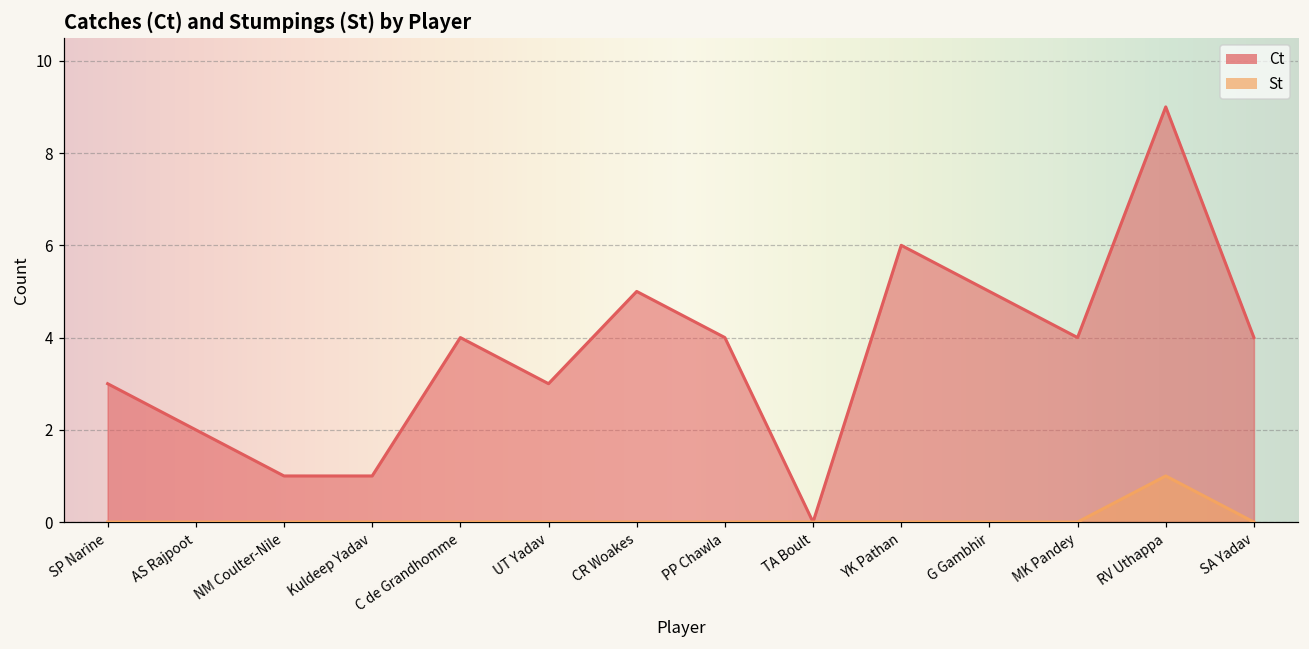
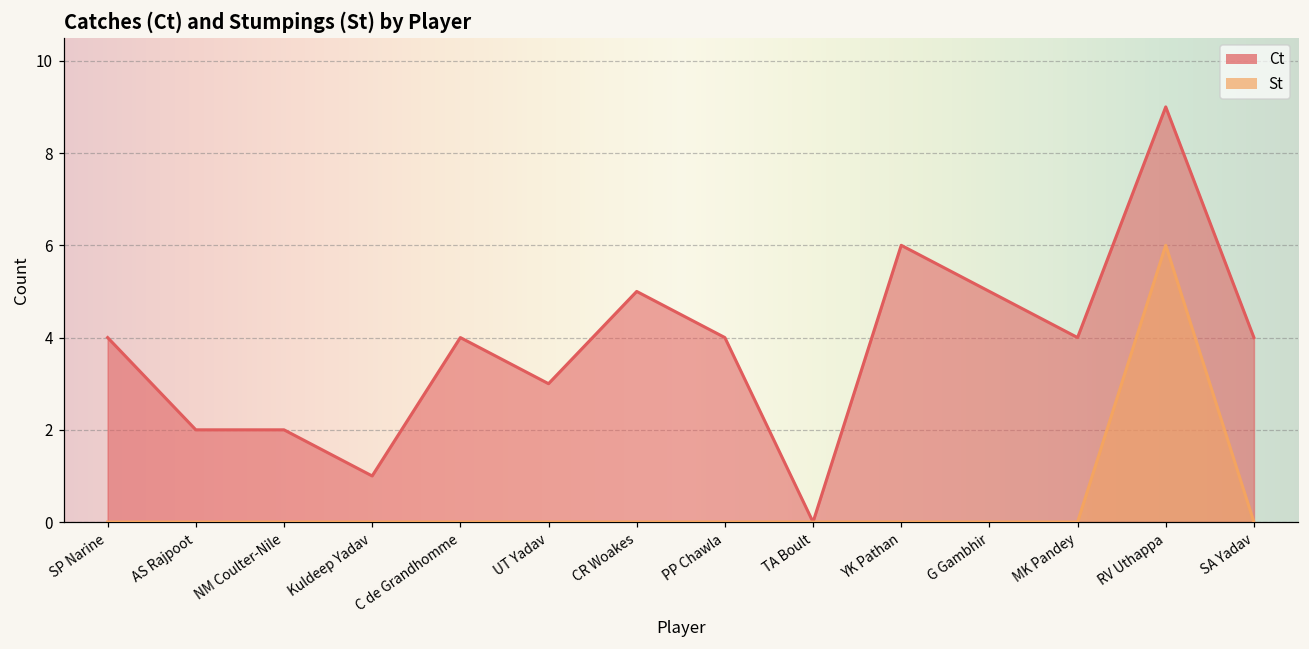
  {
    "Ct": {
-     "SP Narine": 3,
+     "SP Narine": 4,
      "AS Rajpoot": 2,
-     "NM Coulter-Nile": 1,
+     "NM Coulter-Nile": 2,
      "Kuldeep Yadav": 1,
      "C de Grandhomme": 4,
      "UT Yadav": 3,
      "CR Woakes": 5,
      "PP Chawla": 4,
      "YK Pathan": 6,
      "G Gambhir": 5,
      "MK Pandey": 4,
      "RV Uthappa": 9,
      "SA Yadav": 4
    },
    "St": {
      "SP Narine": 0,
      "AS Rajpoot": 0,
      "NM Coulter-Nile": 0,
      "Kuldeep Yadav": 0,
      "C de Grandhomme": 0,
      "UT Yadav": 0,
      "CR Woakes": 0,
      "PP Chawla": 0,
      "YK Pathan": 0,
      "G Gambhir": 0,
      "MK Pandey": 0,
-     "RV Uthappa": 1,
+     "RV Uthappa": 6,
      "SA Yadav": 0
    }
  }
